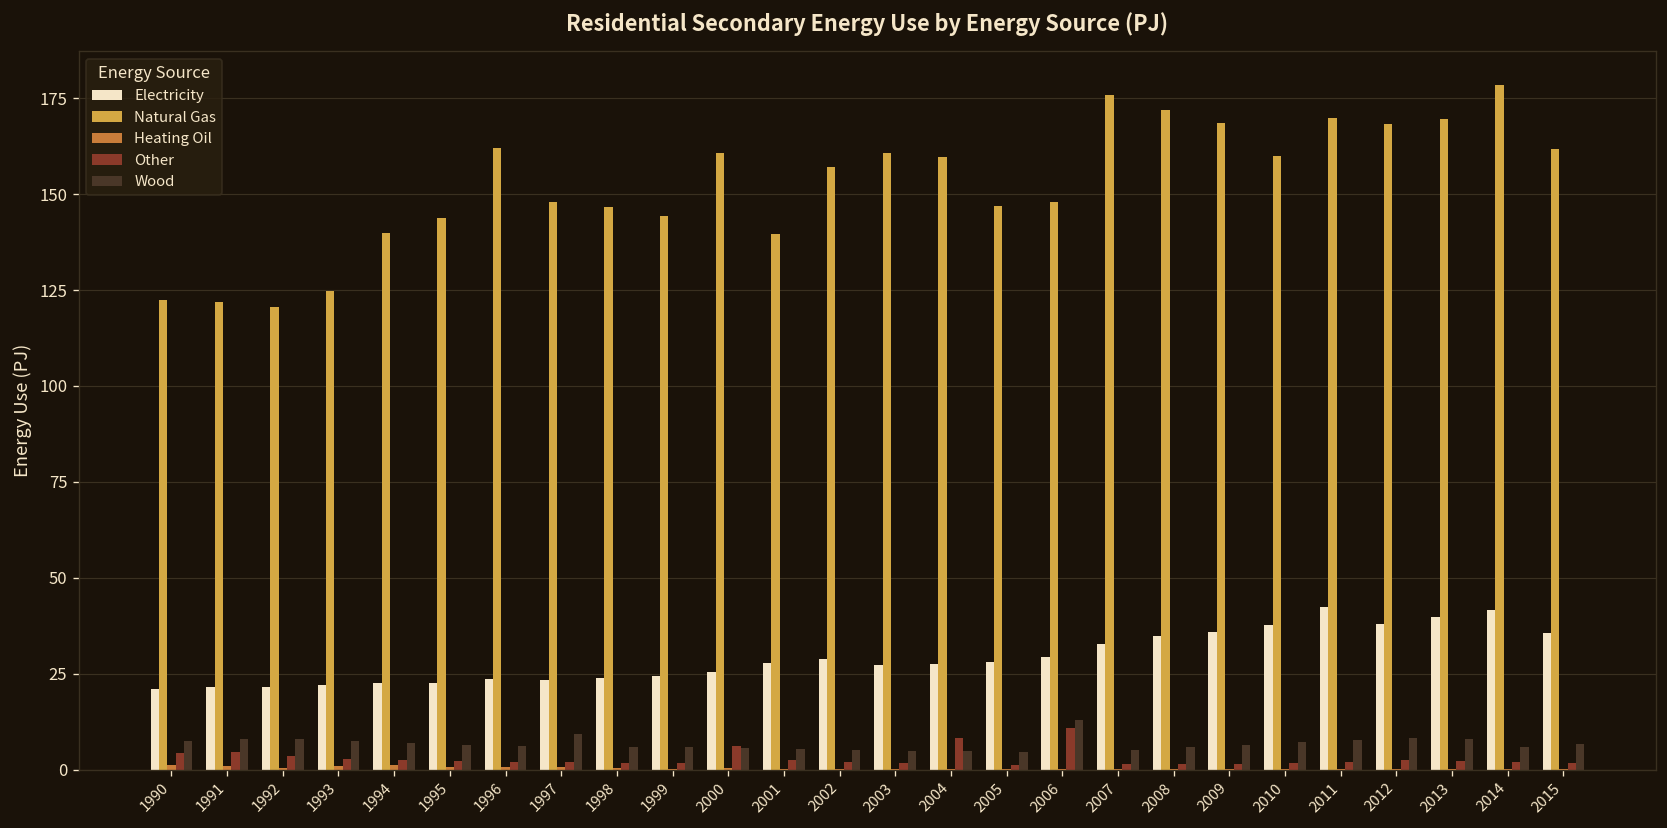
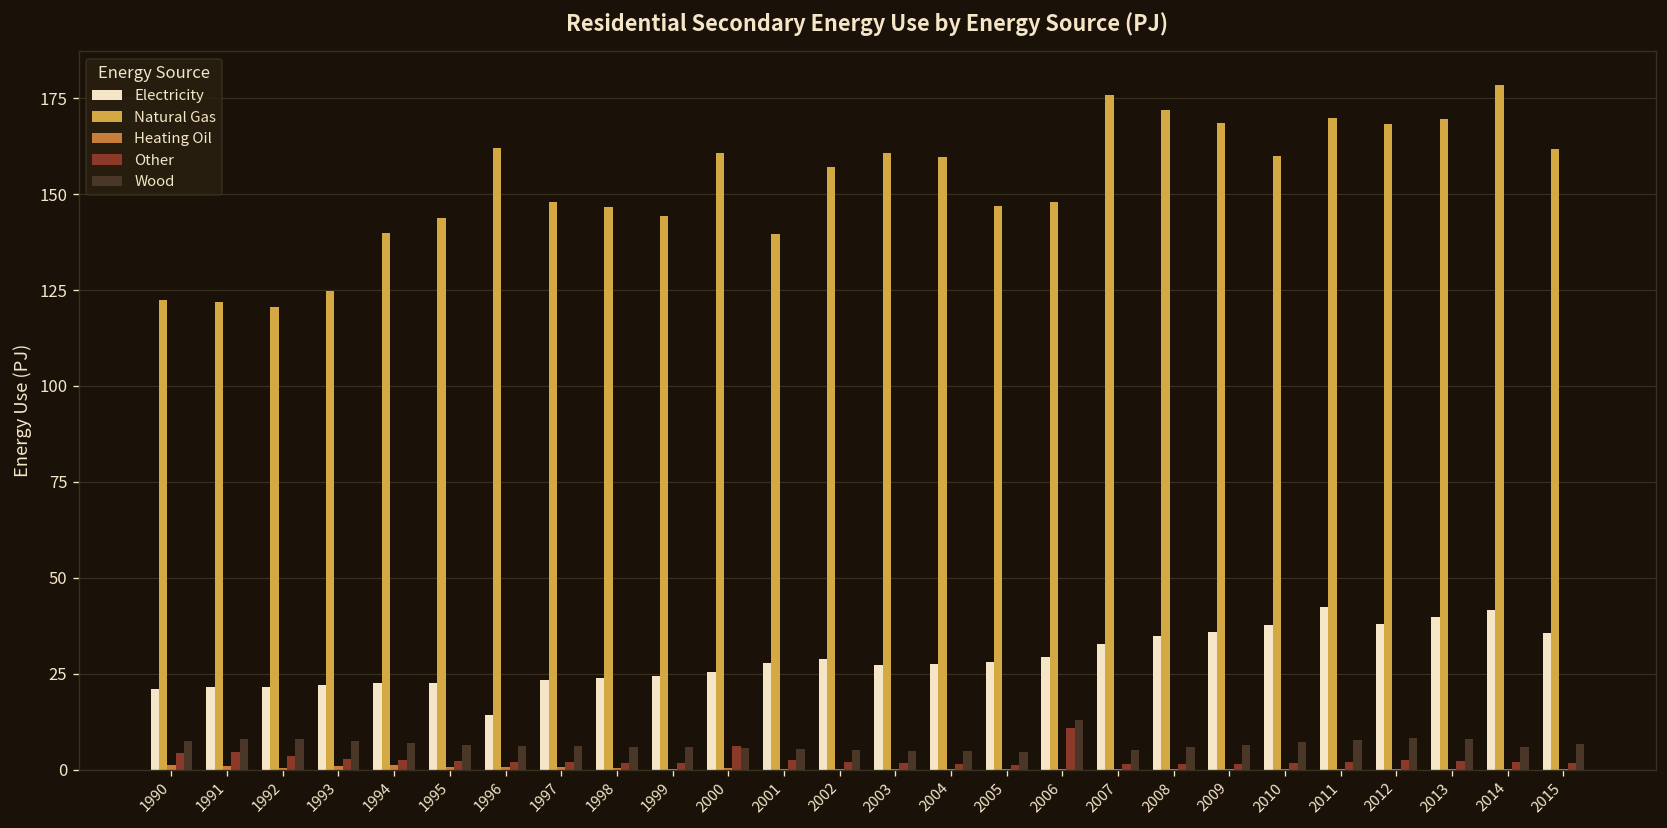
  {
    "Electricity": {
      "1990": 21,
      "1991": 22,
      "1992": 22,
      "1993": 22,
      "1994": 23,
      "1995": 23,
-     "1996": 24,
+     "1996": 14,
      "1997": 23,
      "1998": 24,
      "1999": 24,
      "2000": 26,
      "2001": 28,
      "2002": 29,
      "2003": 27,
      "2004": 28,
      "2005": 28,
      "2006": 29,
      "2007": 33,
      "2008": 35,
      "2009": 36,
      "2010": 38,
      "2011": 42,
      "2012": 38,
      "2013": 40,
      "2014": 42,
      "2015": 36
    },
    "Other": {
      "1990": 4,
      "1991": 4,
      "1992": 4,
      "1993": 3,
      "1994": 2,
      "1995": 2,
      "1996": 2,
      "1997": 2,
      "1998": 2,
      "1999": 2,
      "2000": 6,
      "2001": 2,
      "2002": 2,
      "2003": 2,
-     "2004": 8,
+     "2004": 2,
      "2005": 1,
      "2006": 11,
      "2007": 1,
      "2008": 2,
      "2009": 1,
      "2010": 2,
      "2011": 2,
      "2012": 2,
      "2013": 2,
      "2014": 2,
      "2015": 2
    },
    "Wood": {
      "1990": 8,
      "1991": 8,
      "1992": 8,
      "1993": 7,
      "1994": 7,
      "1995": 7,
      "1996": 6,
-     "1997": 9,
+     "1997": 6,
      "1998": 6,
      "1999": 6,
      "2000": 6,
      "2001": 5,
      "2002": 5,
      "2003": 5,
      "2004": 5,
      "2005": 5,
      "2006": 13,
      "2007": 5,
      "2008": 6,
      "2009": 7,
      "2010": 7,
      "2011": 8,
      "2012": 8,
      "2013": 8,
      "2014": 6,
      "2015": 7
    }
  }
